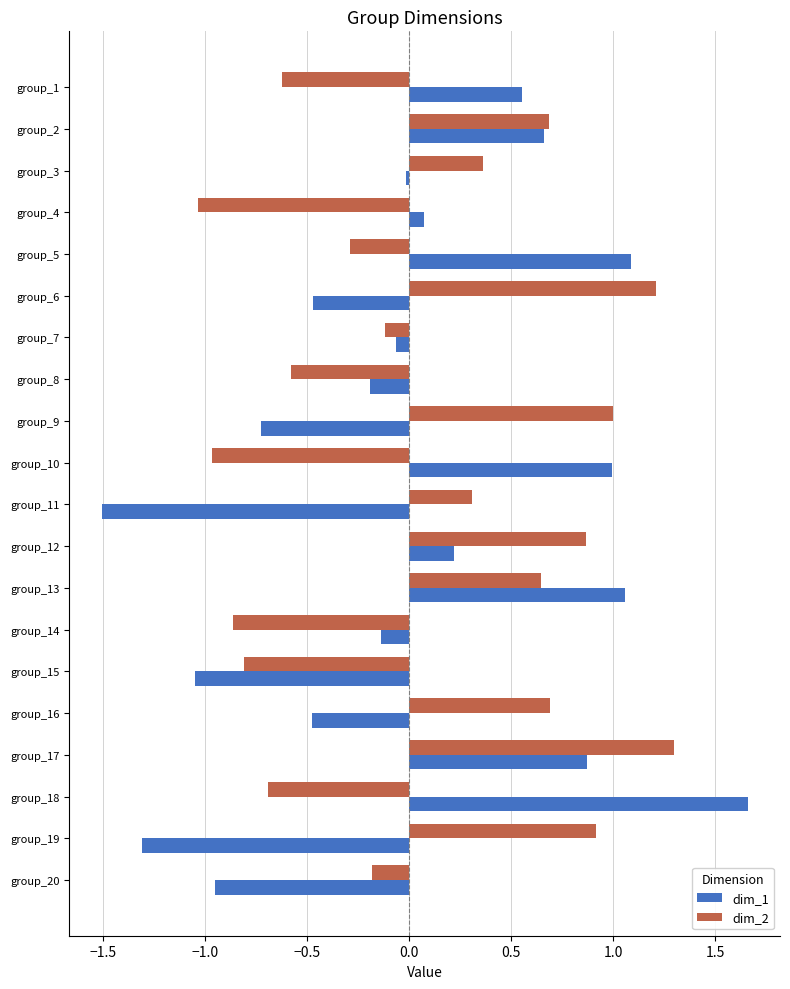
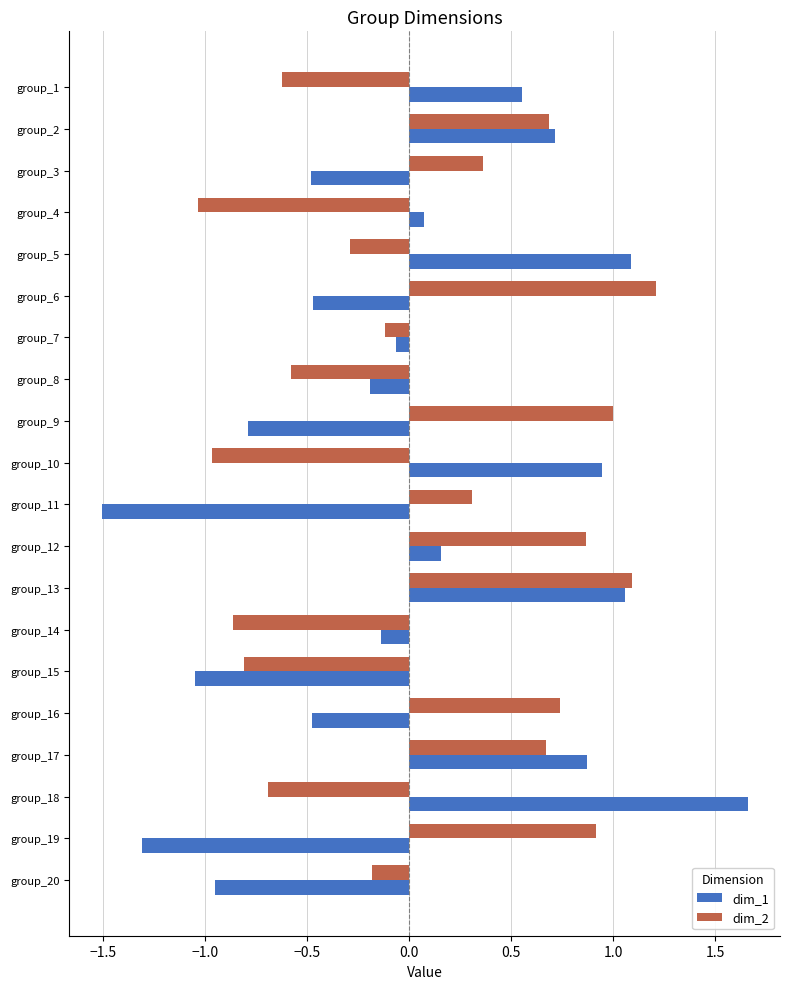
  {
    "dim_1": {
      "group_1": 0.55,
-     "group_2": 0.66,
-     "group_3": -0.01,
+     "group_2": 0.71,
+     "group_3": -0.48,
      "group_4": 0.07,
      "group_5": 1.09,
      "group_6": -0.47,
      "group_7": -0.07,
      "group_8": -0.19,
-     "group_9": -0.73,
-     "group_10": 0.99,
+     "group_9": -0.79,
+     "group_10": 0.94,
      "group_11": -1.51,
-     "group_12": 0.22,
+     "group_12": 0.16,
      "group_13": 1.06,
      "group_14": -0.14,
      "group_15": -1.05,
      "group_16": -0.47,
      "group_17": 0.87,
      "group_18": 1.66,
      "group_19": -1.31,
      "group_20": -0.95
    },
    "dim_2": {
      "group_1": -0.62,
      "group_2": 0.68,
      "group_3": 0.36,
      "group_4": -1.04,
      "group_5": -0.29,
      "group_6": 1.21,
      "group_7": -0.12,
      "group_8": -0.58,
      "group_9": 1.00,
      "group_10": -0.97,
      "group_11": 0.31,
      "group_12": 0.87,
-     "group_13": 0.64,
+     "group_13": 1.09,
      "group_14": -0.86,
      "group_15": -0.81,
-     "group_16": 0.69,
-     "group_17": 1.30,
+     "group_16": 0.74,
+     "group_17": 0.67,
      "group_18": -0.69,
      "group_19": 0.92,
      "group_20": -0.18
    }
  }
